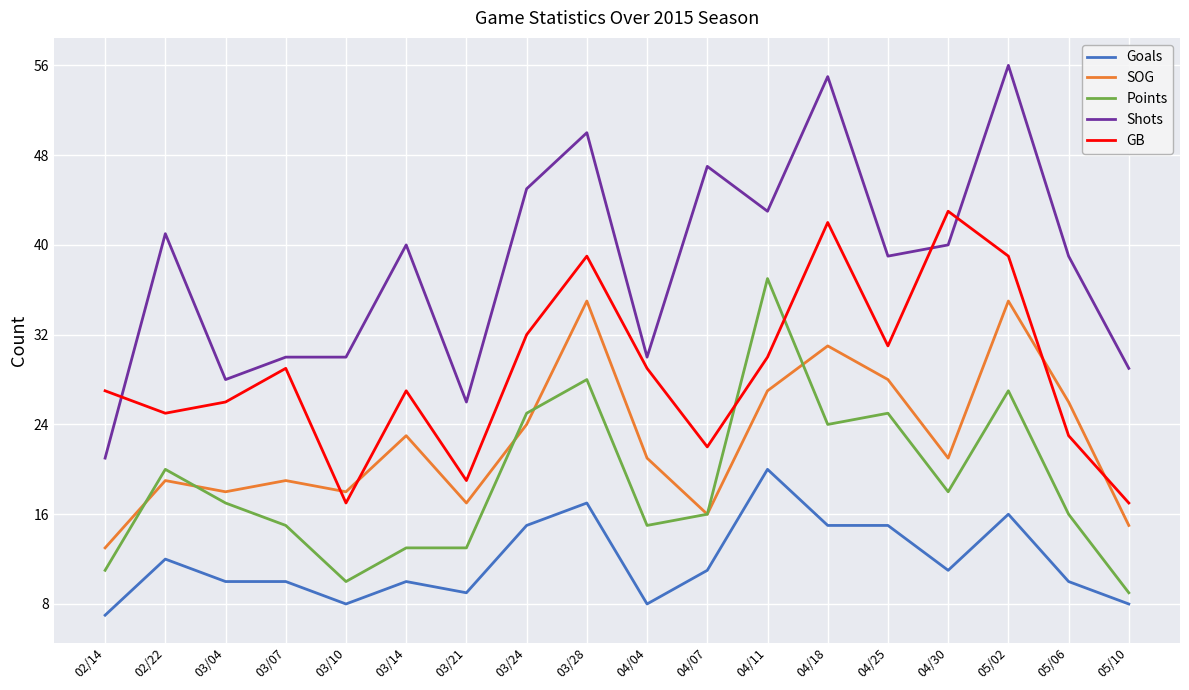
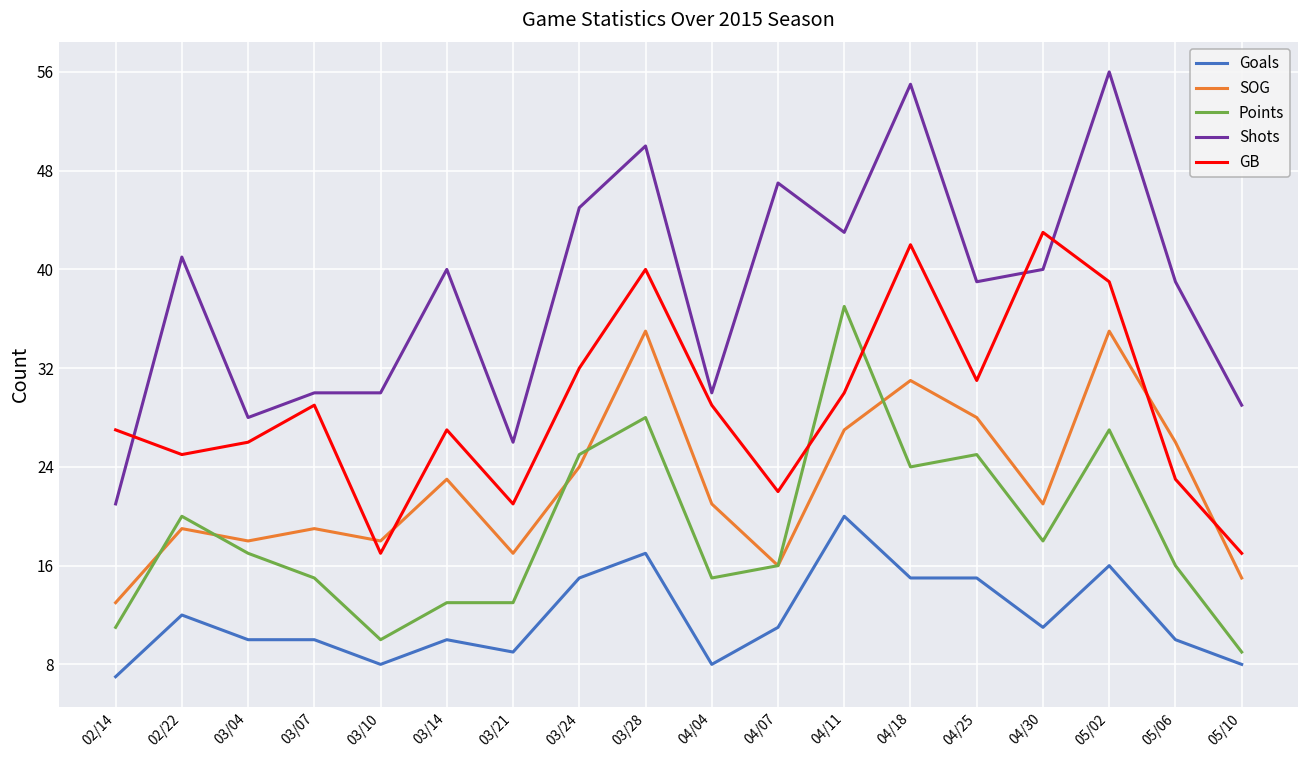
  {
    "Goals": {
      "02/14": 7,
      "02/22": 12,
      "03/04": 10,
      "03/07": 10,
      "03/10": 8,
      "03/14": 10,
      "03/21": 9,
      "03/24": 15,
      "03/28": 17,
      "04/04": 8,
      "04/07": 11,
      "04/11": 20,
      "04/18": 15,
      "04/25": 15,
      "04/30": 11,
      "05/02": 16,
      "05/06": 10,
      "05/10": 8
    },
    "SOG": {
      "02/14": 13,
      "02/22": 19,
      "03/04": 18,
      "03/07": 19,
      "03/10": 18,
      "03/14": 23,
      "03/21": 17,
      "03/24": 24,
      "03/28": 35,
      "04/04": 21,
      "04/11": 27,
      "04/18": 31,
      "04/25": 28,
      "04/30": 21,
      "05/02": 35,
      "05/06": 26,
      "05/10": 15
    },
    "Points": {
      "02/14": 11,
      "02/22": 20,
      "03/04": 17,
      "03/07": 15,
      "03/10": 10,
      "03/14": 13,
      "03/21": 13,
      "03/24": 25,
      "03/28": 28,
      "04/04": 15,
      "04/11": 37,
      "04/18": 24,
      "04/25": 25,
      "04/30": 18,
      "05/02": 27,
      "05/06": 16,
      "05/10": 9
    },
    "Shots": {
      "02/14": 21,
      "02/22": 41,
      "03/04": 28,
      "03/07": 30,
      "03/10": 30,
      "03/14": 40,
      "03/21": 26,
      "03/24": 45,
      "03/28": 50,
      "04/04": 30,
      "04/07": 47,
      "04/11": 43,
      "04/18": 55,
      "04/25": 39,
      "04/30": 40,
      "05/02": 56,
      "05/06": 39,
      "05/10": 29
    },
    "GB": {
      "02/14": 27,
      "02/22": 25,
      "03/04": 26,
      "03/07": 29,
      "03/10": 17,
      "03/14": 27,
-     "03/21": 19,
+     "03/21": 21,
      "03/24": 32,
-     "03/28": 39,
+     "03/28": 40,
      "04/04": 29,
      "04/07": 22,
      "04/11": 30,
      "04/18": 42,
      "04/25": 31,
      "04/30": 43,
      "05/02": 39,
      "05/06": 23,
      "05/10": 17
    }
  }
